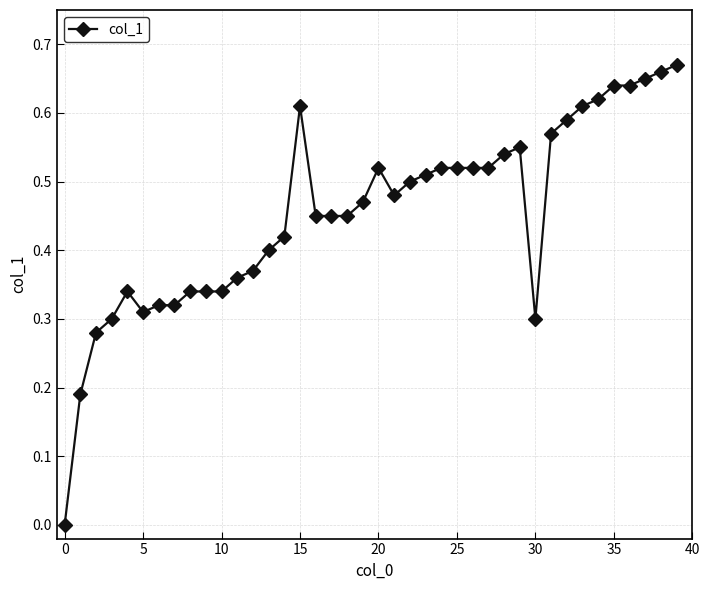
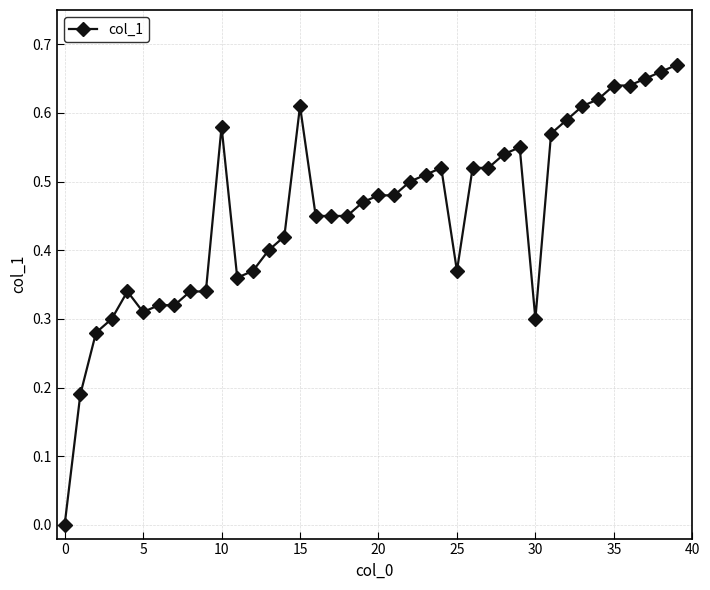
  {
    "0": 0.00,
    "5": 0.31,
-   "10": 0.34,
+   "10": 0.58,
    "15": 0.61,
-   "20": 0.52,
-   "25": 0.52,
+   "20": 0.48,
+   "25": 0.37,
    "30": 0.30,
    "35": 0.64
  }
